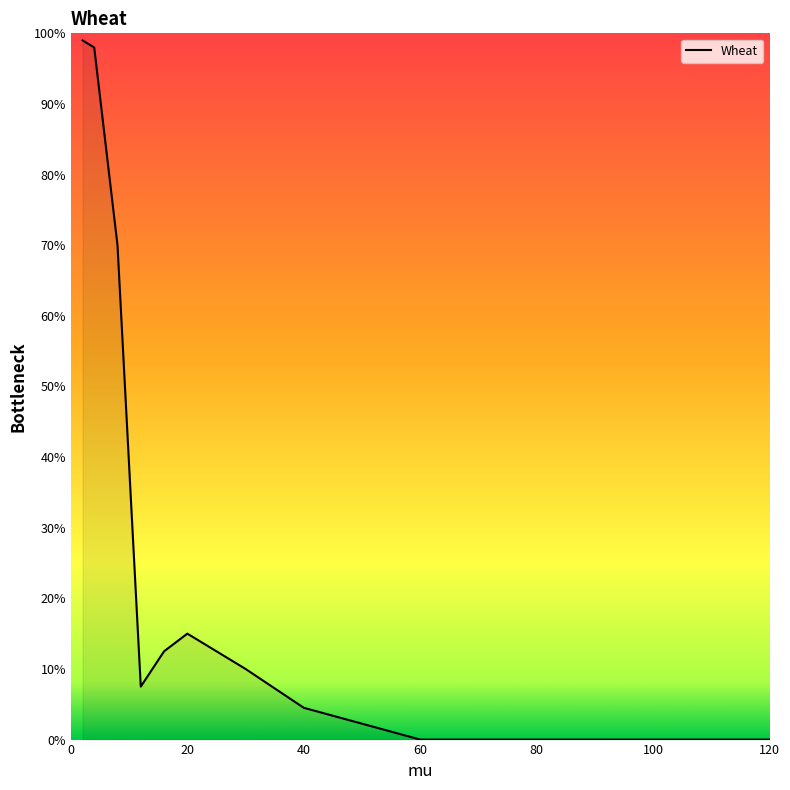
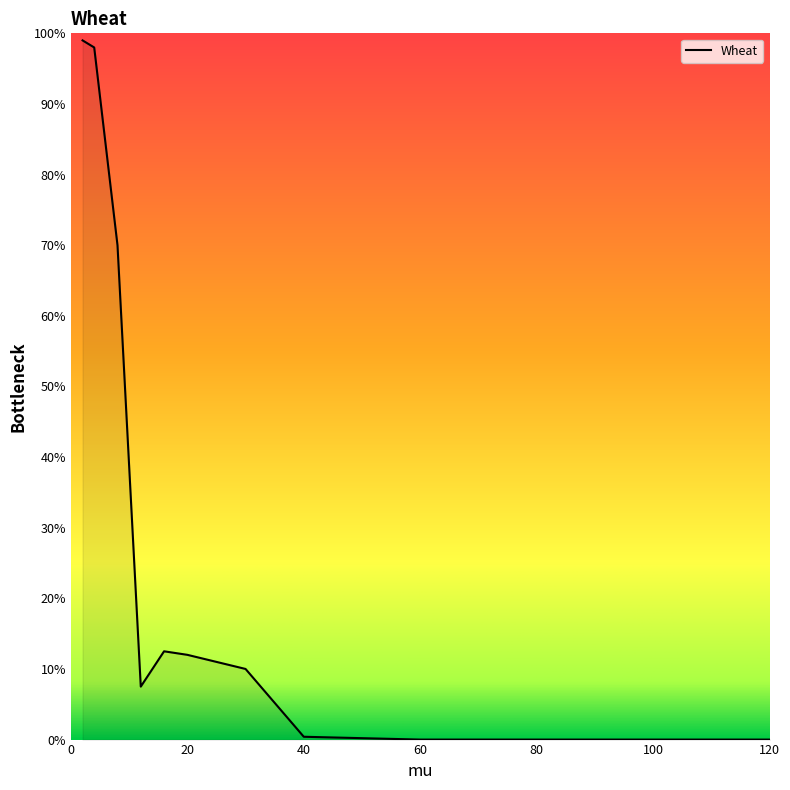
  {
-   "20": "15%",
-   "40": "5%",
+   "20": "12%",
+   "40": "0%",
    "60": "0%",
    "80": "0%",
    "100": "0%",
    "120": "0%"
  }
